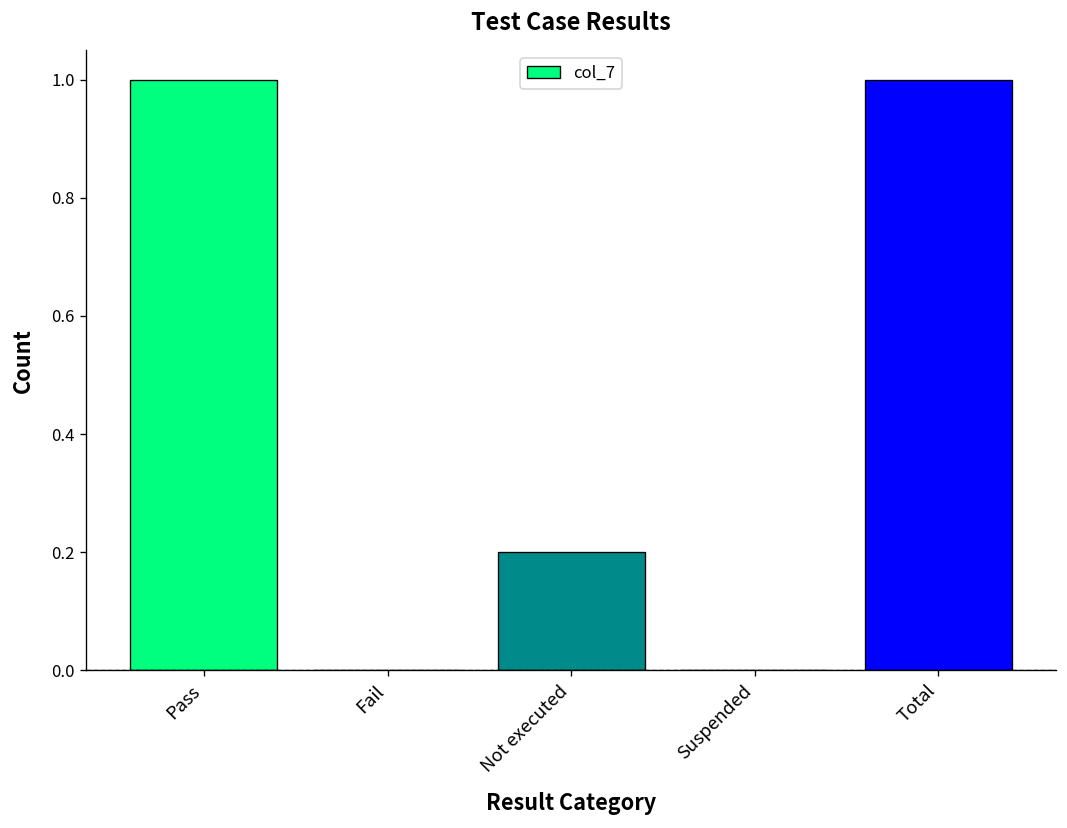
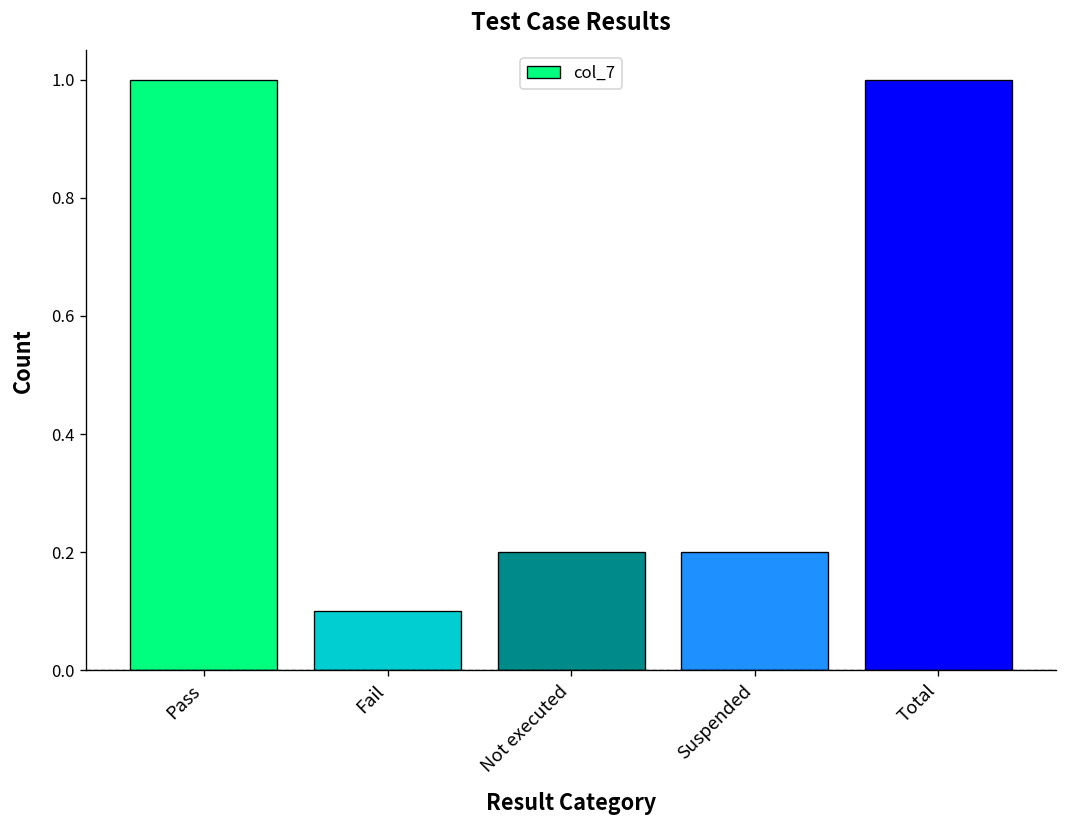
  {
    "Pass": 1.0,
-   "Fail": 0.0,
+   "Fail": 0.1,
    "Not executed": 0.2,
-   "Suspended": 0.0,
+   "Suspended": 0.2,
    "Total": 1.0
  }
